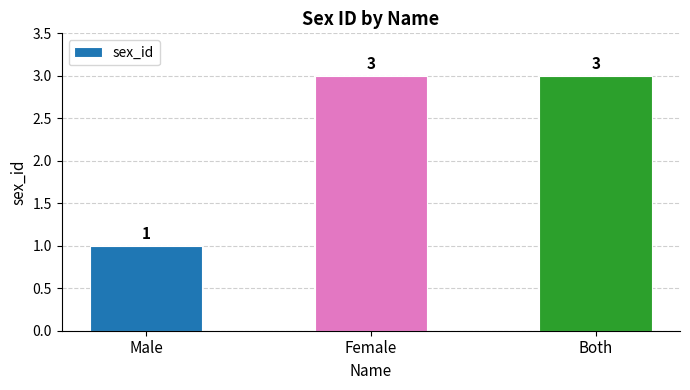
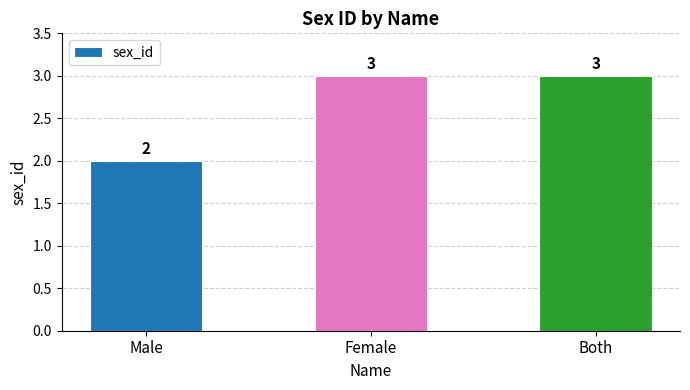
  {
-   "Male": 1,
+   "Male": 2,
    "Female": 3,
    "Both": 3
  }
